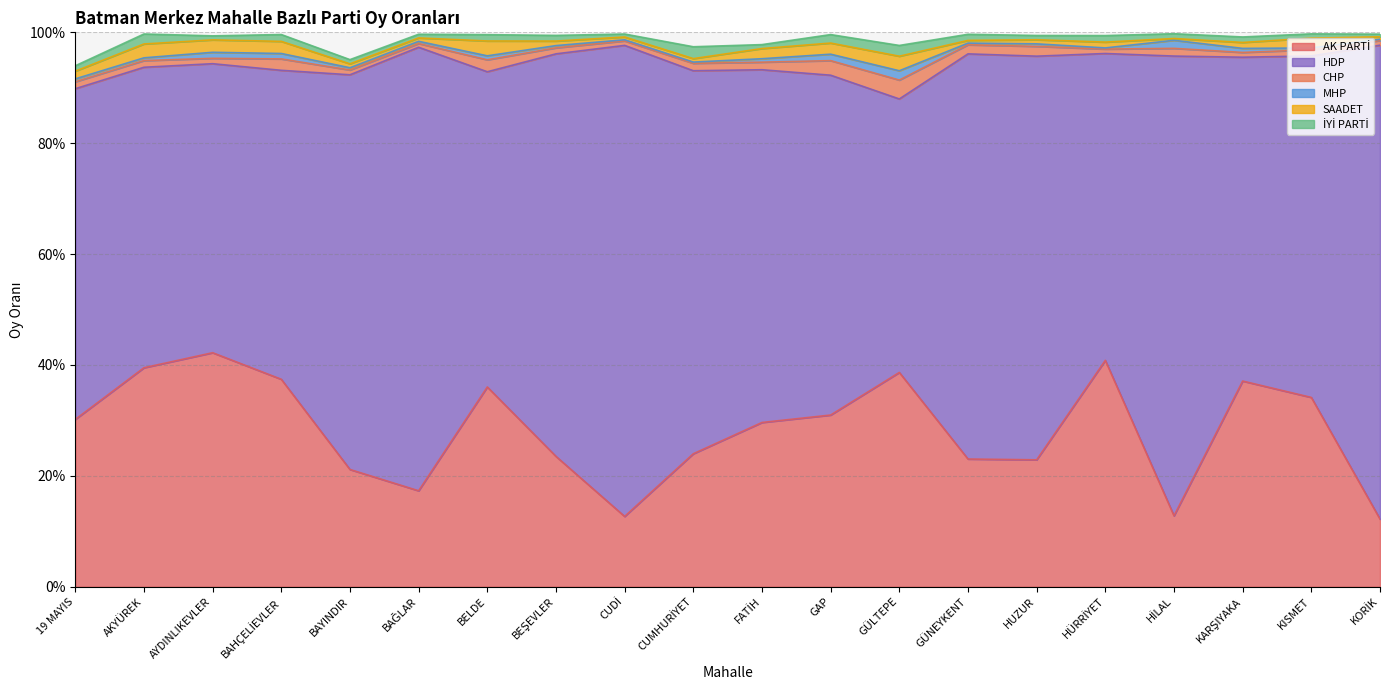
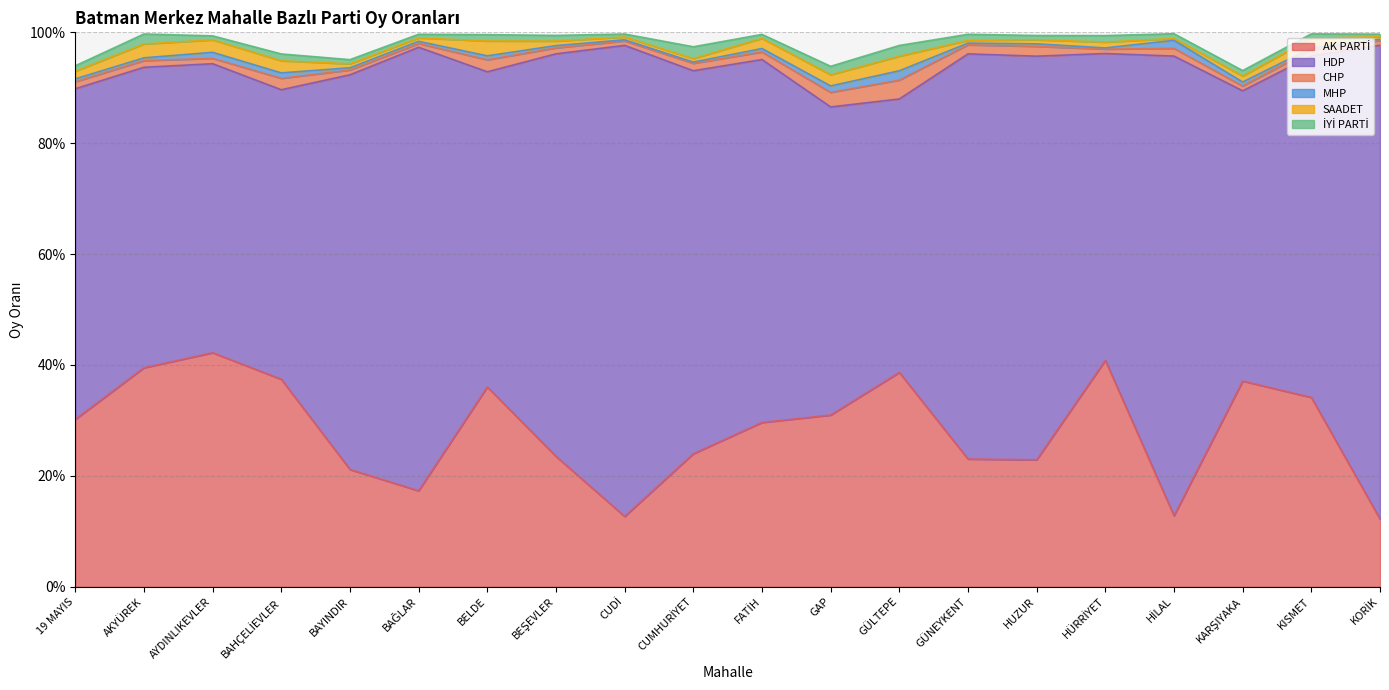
  {
    "HDP": {
      "19 MAYIS": "60%",
      "AKYÜREK": "54%",
      "AYDINLIKEVLER": "52%",
-     "BAHÇELİEVLER": "56%",
+     "BAHÇELİEVLER": "52%",
      "BAYINDIR": "71%",
      "BAĞLAR": "80%",
      "BELDE": "57%",
      "BEŞEVLER": "73%",
      "CUDİ": "85%",
      "CUMHURİYET": "69%",
-     "FATİH": "64%",
-     "GAP": "61%",
+     "FATİH": "65%",
+     "GAP": "56%",
      "GÜLTEPE": "49%",
      "GÜNEYKENT": "73%",
      "HUZUR": "73%",
      "HÜRRİYET": "55%",
      "HİLAL": "83%",
-     "KARŞIYAKA": "58%",
+     "KARŞIYAKA": "52%",
      "KORİK": "85%"
    },
    "MHP": {
      "19 MAYIS": "1%",
      "AKYÜREK": "1%",
      "AYDINLIKEVLER": "1%",
      "BAHÇELİEVLER": "1%",
      "BELDE": "1%",
      "FATİH": "1%",
      "GAP": "1%",
      "GÜLTEPE": "2%",
      "KARŞIYAKA": "1%"
    },
    "SAADET": {
      "19 MAYIS": "1%",
      "AKYÜREK": "3%",
      "AYDINLIKEVLER": "2%",
      "BAHÇELİEVLER": "2%",
      "BAYINDIR": "1%",
      "BAĞLAR": "1%",
      "BELDE": "3%",
      "BEŞEVLER": "1%",
      "CUDİ": "1%",
      "CUMHURİYET": "1%",
      "FATİH": "2%",
      "GAP": "2%",
      "GÜLTEPE": "3%",
      "GÜNEYKENT": "0%",
      "HUZUR": "1%",
      "HÜRRİYET": "1%",
      "KARŞIYAKA": "1%"
    },
    "İYİ PARTİ": {
      "19 MAYIS": "1%",
      "AKYÜREK": "2%",
      "AYDINLIKEVLER": "1%",
      "BAHÇELİEVLER": "1%",
      "BAYINDIR": "1%",
      "BAĞLAR": "1%",
      "BELDE": "1%",
      "BEŞEVLER": "1%",
      "CUDİ": "1%",
      "CUMHURİYET": "2%",
      "FATİH": "1%",
      "GAP": "2%",
      "GÜLTEPE": "2%",
      "GÜNEYKENT": "1%",
      "HUZUR": "1%",
      "HÜRRİYET": "1%",
      "HİLAL": "1%",
      "KARŞIYAKA": "1%",
      "KISMET": "1%",
      "KORİK": "0%"
    }
  }
